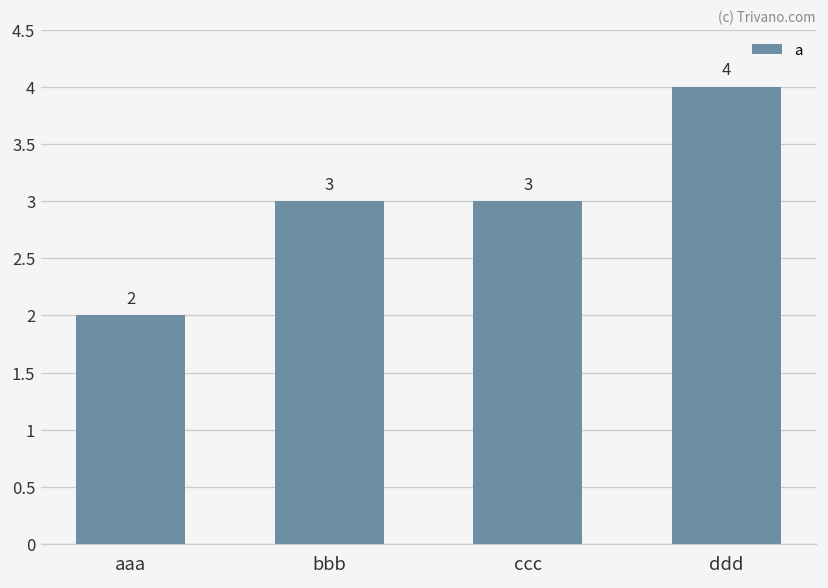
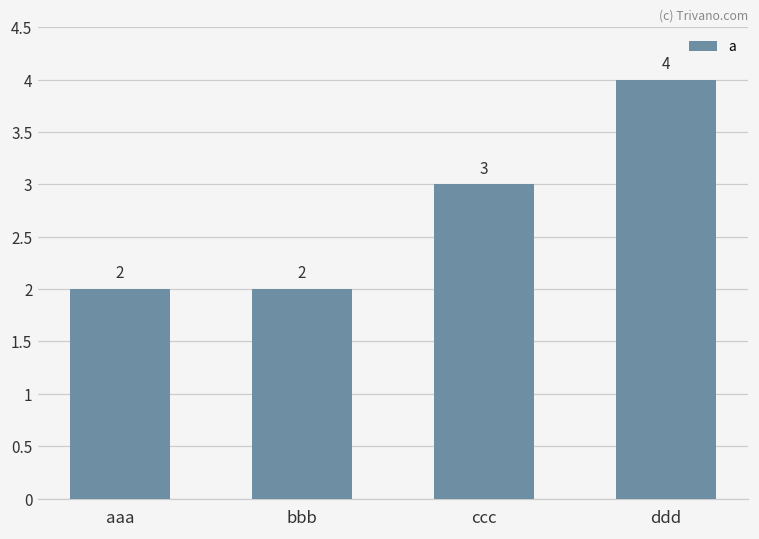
  {
    "aaa": 2,
-   "bbb": 3,
+   "bbb": 2,
    "ccc": 3,
    "ddd": 4
  }
